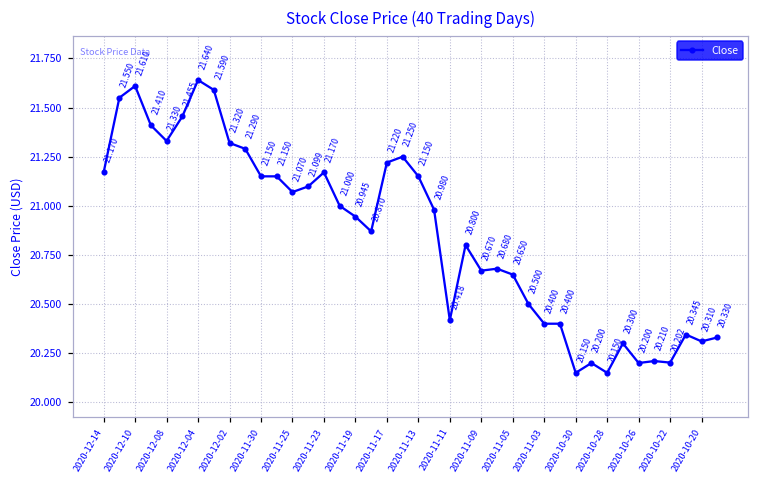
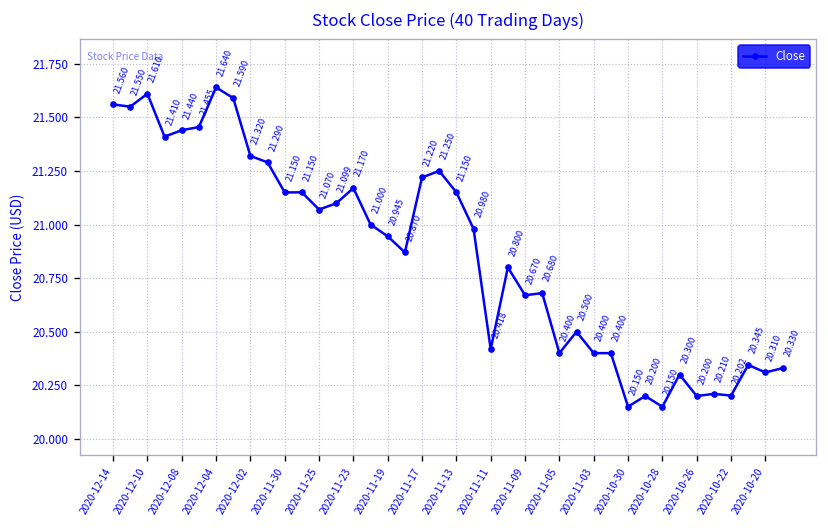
  {
-   "2020-12-14": 21.170,
-   "2020-12-08": 21.330,
+   "2020-12-14": 21.560,
+   "2020-12-08": 21.440,
    "2020-12-04": 21.640,
    "2020-12-02": 21.320,
    "2020-11-30": 21.150,
    "2020-11-25": 21.070,
    "2020-11-23": 21.170,
    "2020-11-19": 20.945,
    "2020-11-17": 21.220,
    "2020-11-13": 21.150,
    "2020-11-11": 20.418,
    "2020-11-09": 20.670,
-   "2020-11-05": 20.650,
+   "2020-11-05": 20.400,
    "2020-11-03": 20.400,
    "2020-10-26": 20.200,
    "2020-10-20": 20.310
  }
